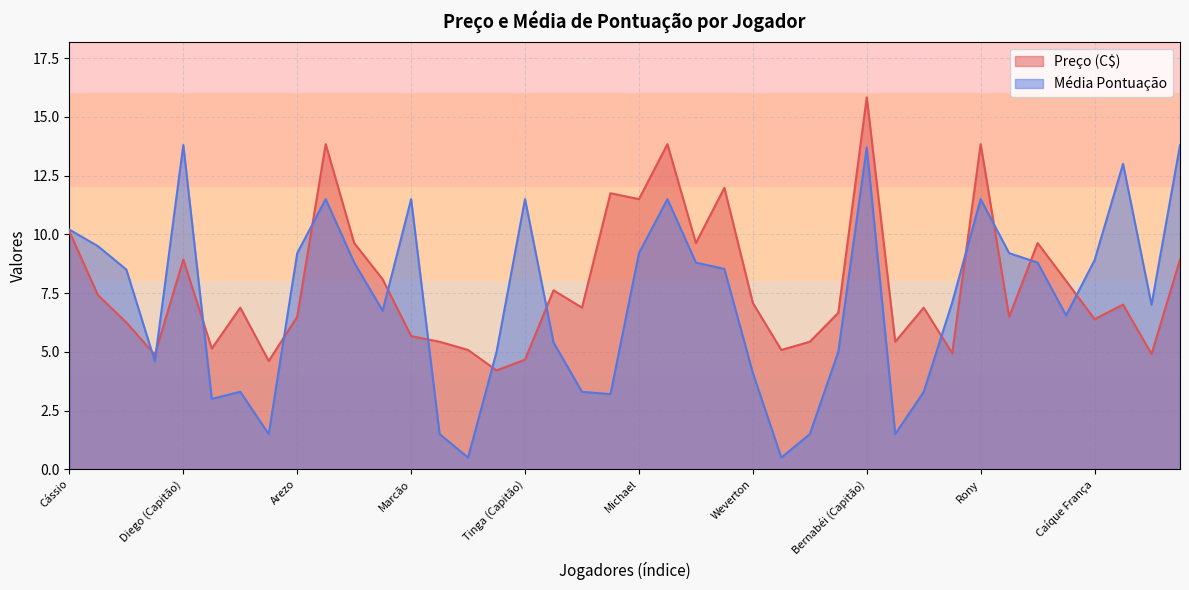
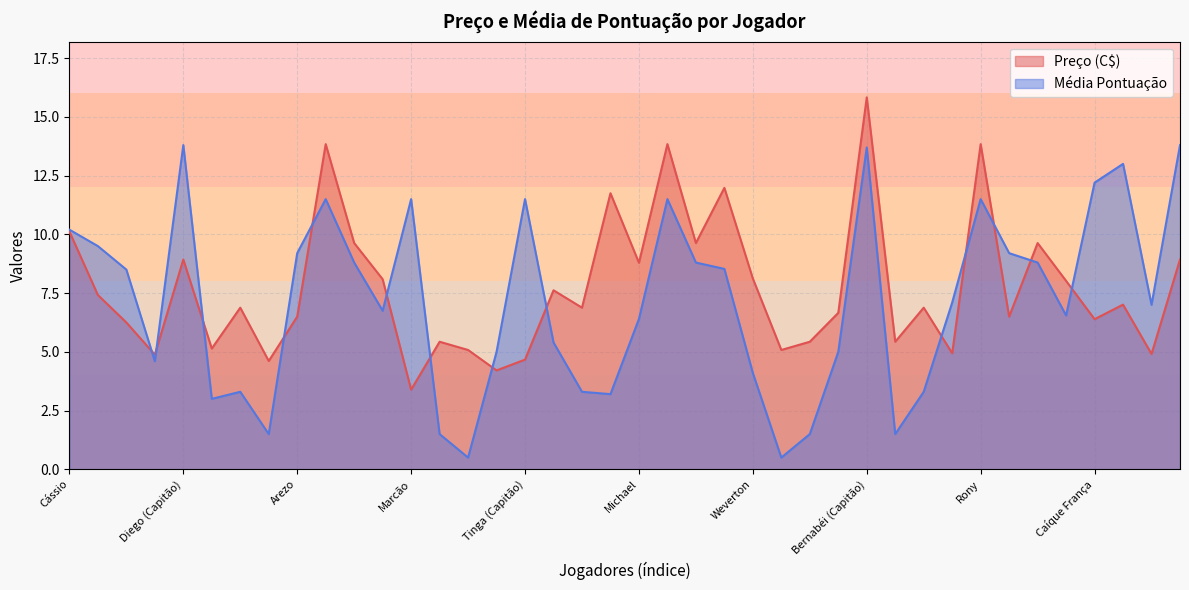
  {
    "Preço (C$)": {
-     "Marcão": 5.7,
+     "Marcão": 3.4,
      "Tinga (Capitão)": 4.7,
-     "Michael": 11.5,
-     "Weverton": 7.1,
+     "Michael": 8.8,
+     "Weverton": 8.1,
      "Bernabéi (Capitão)": 15.8,
      "Caíque França": 6.4
    },
    "Média Pontuação": {
      "Marcão": 11.5,
      "Tinga (Capitão)": 11.5,
-     "Michael": 9.2,
+     "Michael": 6.4,
      "Weverton": 4.1,
      "Bernabéi (Capitão)": 13.7,
-     "Caíque França": 8.9
+     "Caíque França": 12.2
    }
  }
